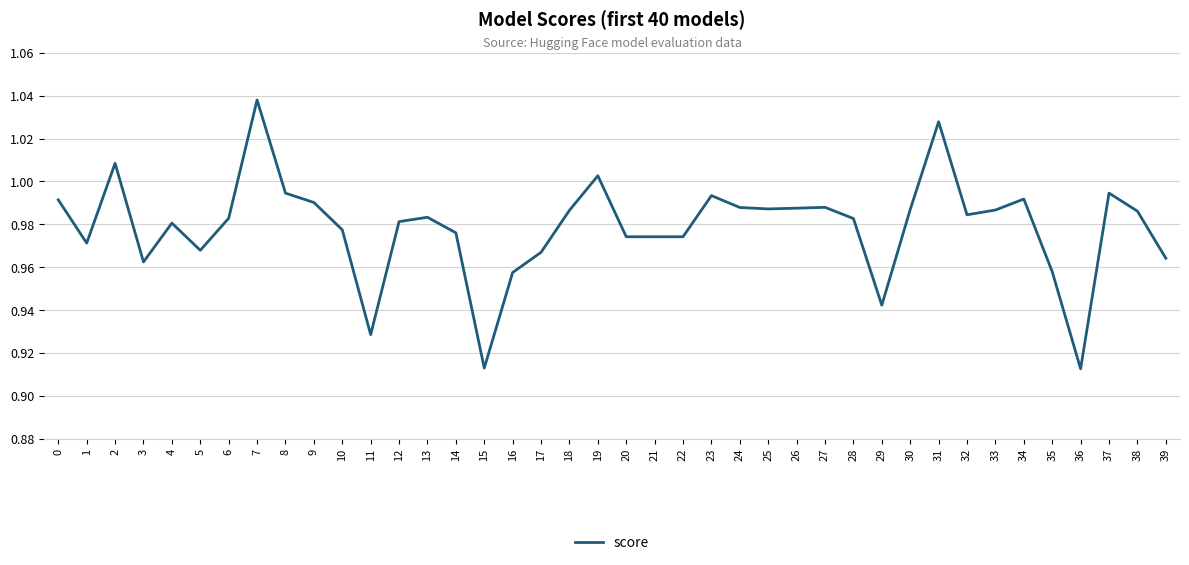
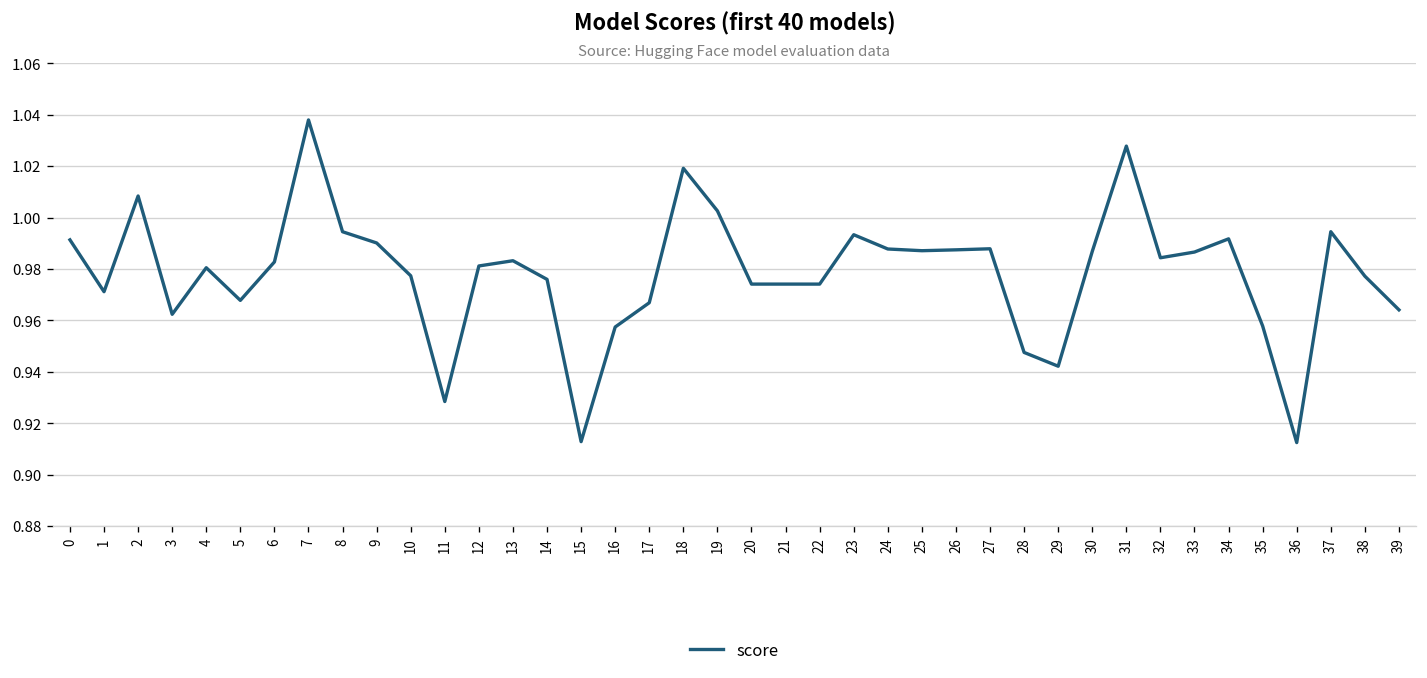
  {
    "0": 0.991,
    "1": 0.971,
    "2": 1.008,
    "3": 0.962,
    "4": 0.981,
    "5": 0.968,
    "6": 0.983,
    "7": 1.038,
    "8": 0.995,
    "9": 0.990,
    "10": 0.977,
    "11": 0.928,
    "12": 0.981,
    "13": 0.983,
    "14": 0.976,
    "15": 0.913,
    "16": 0.957,
    "17": 0.967,
-   "18": 0.986,
+   "18": 1.019,
    "19": 1.003,
    "20": 0.974,
    "21": 0.974,
    "22": 0.974,
    "23": 0.993,
    "24": 0.988,
    "25": 0.987,
    "26": 0.987,
    "27": 0.988,
-   "28": 0.983,
+   "28": 0.948,
    "29": 0.942,
    "30": 0.987,
    "31": 1.028,
    "32": 0.984,
    "33": 0.987,
    "34": 0.992,
    "35": 0.958,
    "36": 0.913,
    "37": 0.995,
-   "38": 0.986,
+   "38": 0.977,
    "39": 0.964
  }
